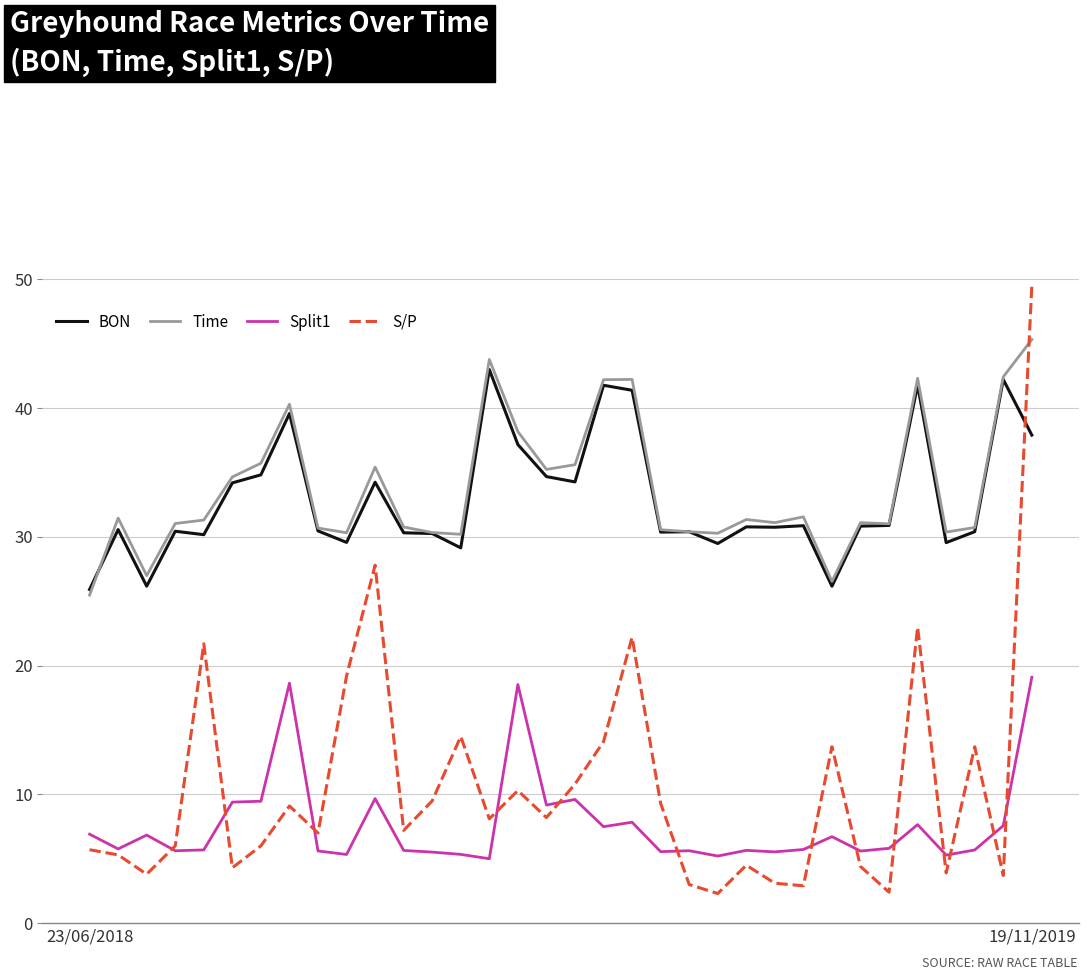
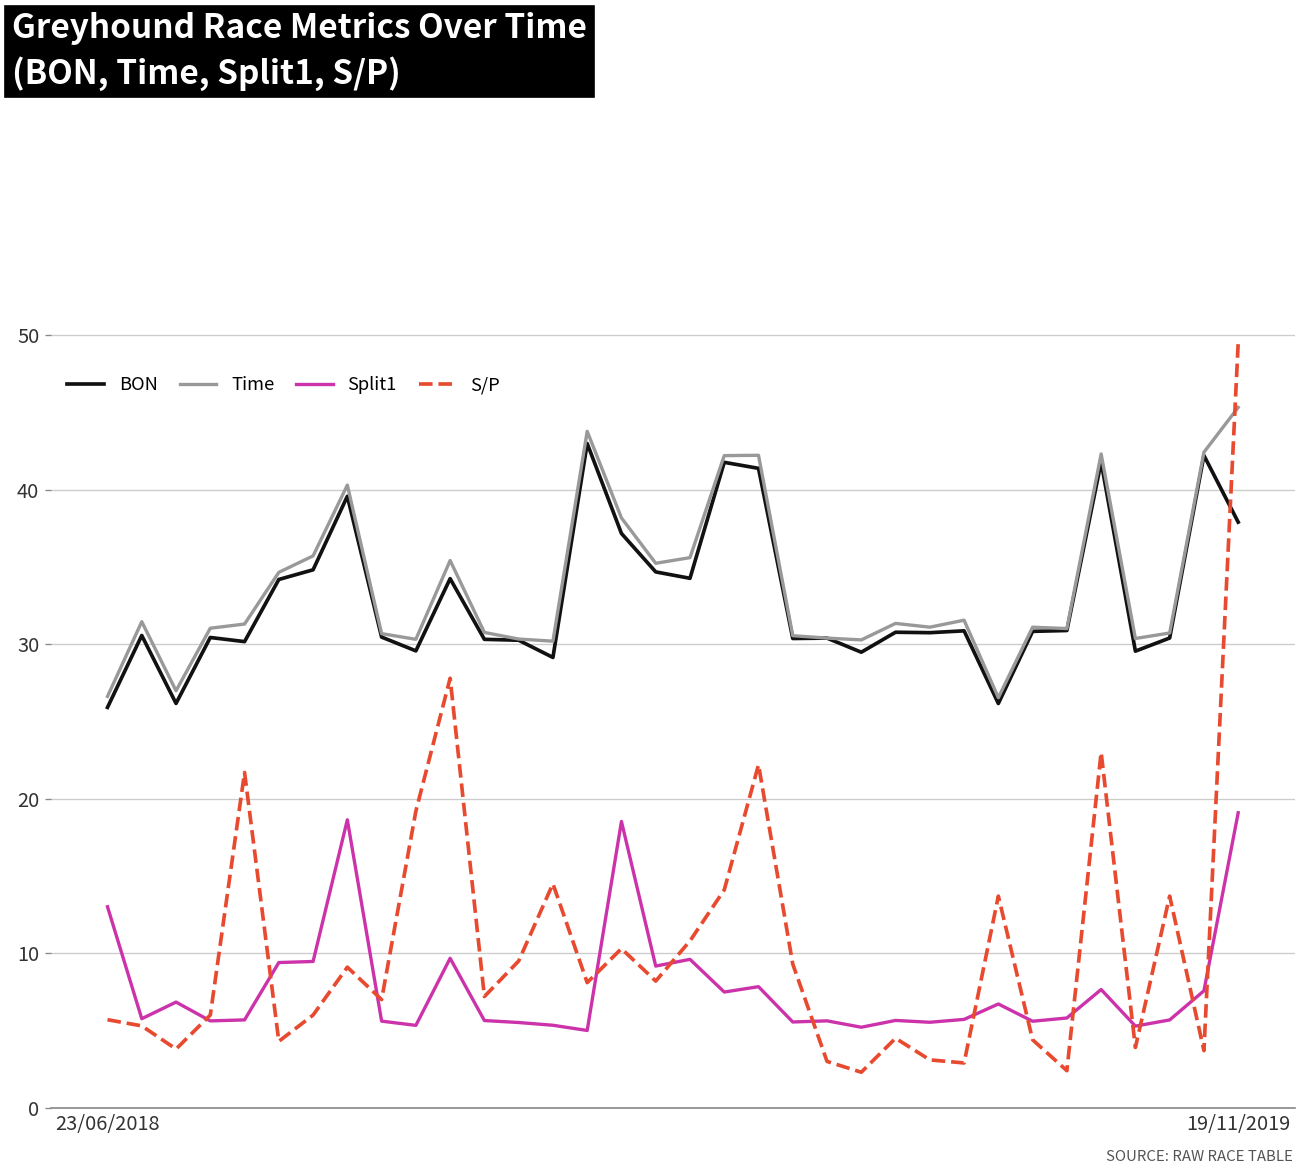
  {
    "BON": {
      "23/06/2018": 25.9,
      "19/11/2019": 37.9
    },
    "Time": {
-     "23/06/2018": 25.5,
+     "23/06/2018": 26.6,
      "19/11/2019": 45.3
    },
    "Split1": {
-     "23/06/2018": 6.9,
+     "23/06/2018": 13.0,
      "19/11/2019": 19.1
    },
    "S/P": {
      "23/06/2018": 5.7,
      "19/11/2019": 49.5
    }
  }
